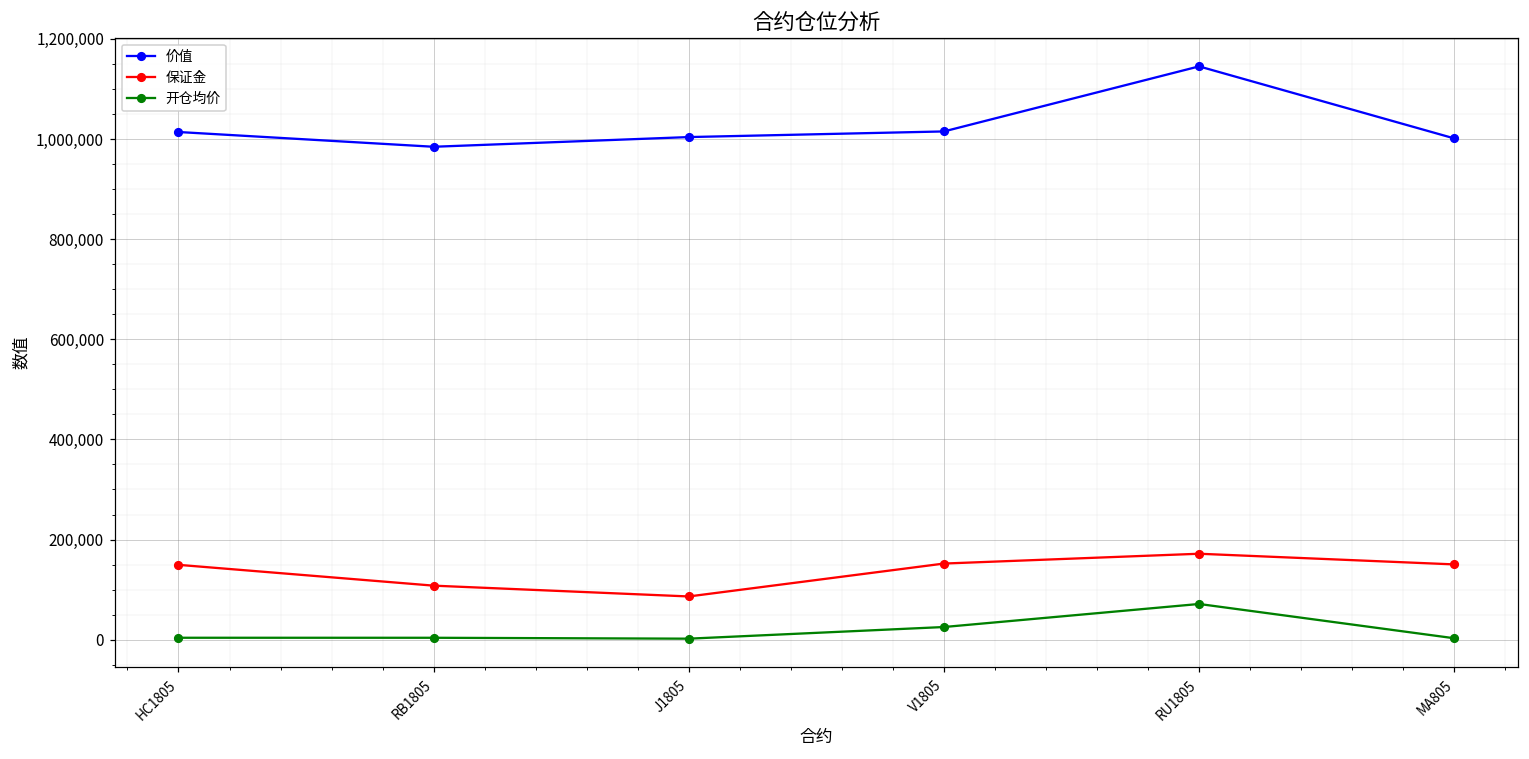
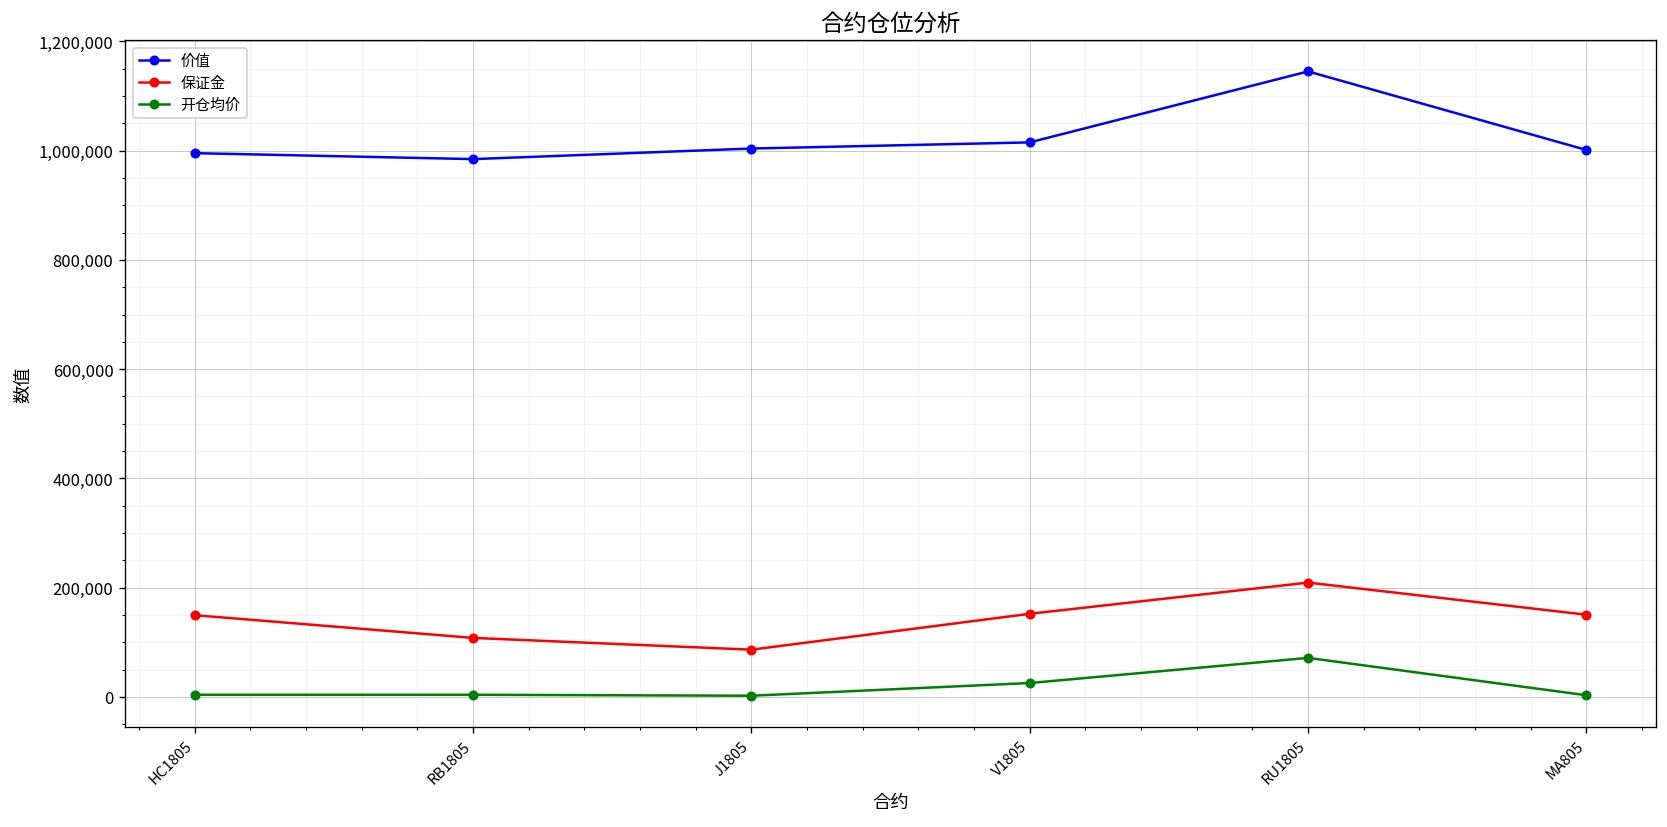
  {
    "价值": {
-     "HC1805": "1,010,000",
+     "HC1805": "1,000,000",
      "RB1805": "980,000",
      "J1805": "1,000,000",
      "V1805": "1,020,000",
      "RU1805": "1,150,000",
      "MA805": "1,000,000"
    },
    "保证金": {
      "HC1805": "150,000",
      "RB1805": "110,000",
      "J1805": "90,000",
      "V1805": "150,000",
-     "RU1805": "170,000",
+     "RU1805": "210,000",
      "MA805": "150,000"
    },
    "开仓均价": {
      "HC1805": "0",
      "RB1805": "0",
      "J1805": "0",
      "V1805": "30,000",
      "RU1805": "70,000",
      "MA805": "0"
    }
  }
